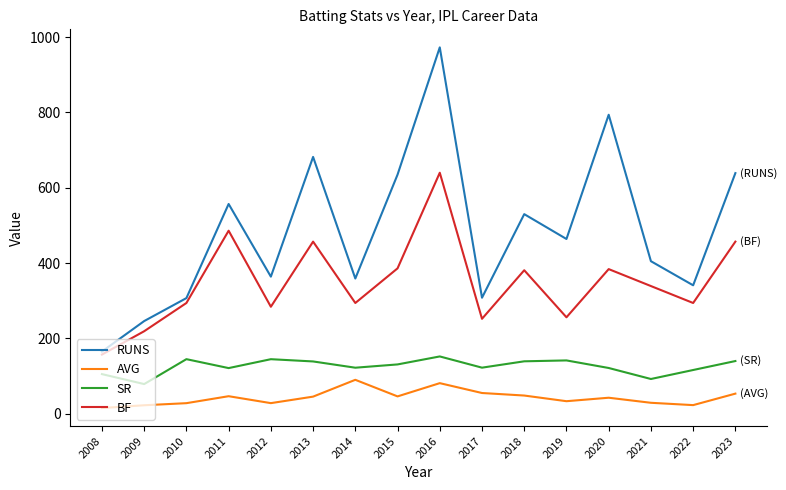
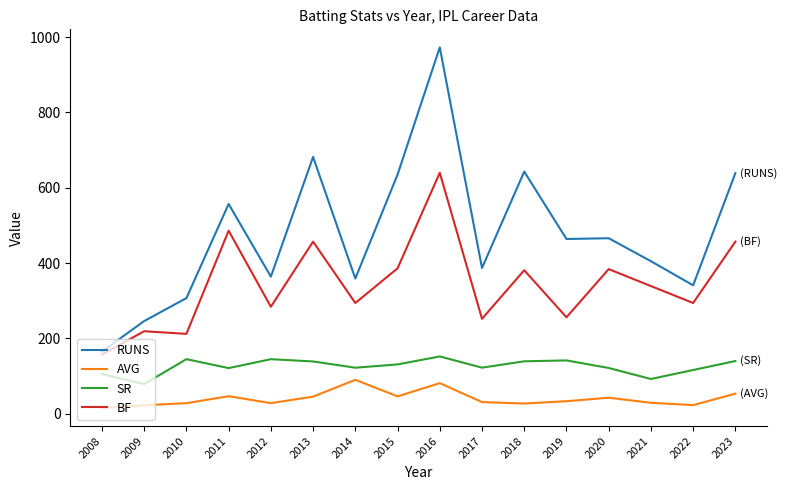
  {
    "RUNS": {
      "2009": 250,
      "2010": 310,
      "2011": 560,
      "2012": 360,
      "2013": 680,
      "2014": 360,
      "2015": 640,
      "2016": 970,
-     "2017": 310,
-     "2018": 530,
+     "2017": 390,
+     "2018": 640,
      "2019": 460,
-     "2020": 790,
+     "2020": 470,
      "2021": 410,
      "2022": 340,
      "2023": 640
    },
    "AVG": {
      "2010": 30,
      "2011": 50,
      "2012": 30,
      "2013": 50,
      "2014": 90,
      "2015": 50,
      "2016": 80,
-     "2017": 50,
-     "2018": 50,
+     "2017": 30,
+     "2018": 30,
      "2019": 30,
      "2020": 40,
      "2021": 30,
      "2022": 20,
      "2023": 50
    },
    "SR": {
      "2010": 140,
      "2011": 120,
      "2012": 140,
      "2013": 140,
      "2014": 120,
      "2015": 130,
      "2016": 150,
      "2017": 120,
      "2018": 140,
      "2019": 140,
      "2020": 120,
      "2021": 90,
      "2022": 120,
      "2023": 140
    },
    "BF": {
      "2009": 220,
-     "2010": 290,
+     "2010": 210,
      "2011": 490,
      "2012": 280,
      "2013": 460,
      "2014": 290,
      "2015": 390,
      "2016": 640,
      "2017": 250,
      "2018": 380,
      "2019": 260,
      "2020": 380,
      "2021": 340,
      "2022": 290,
      "2023": 460
    }
  }
